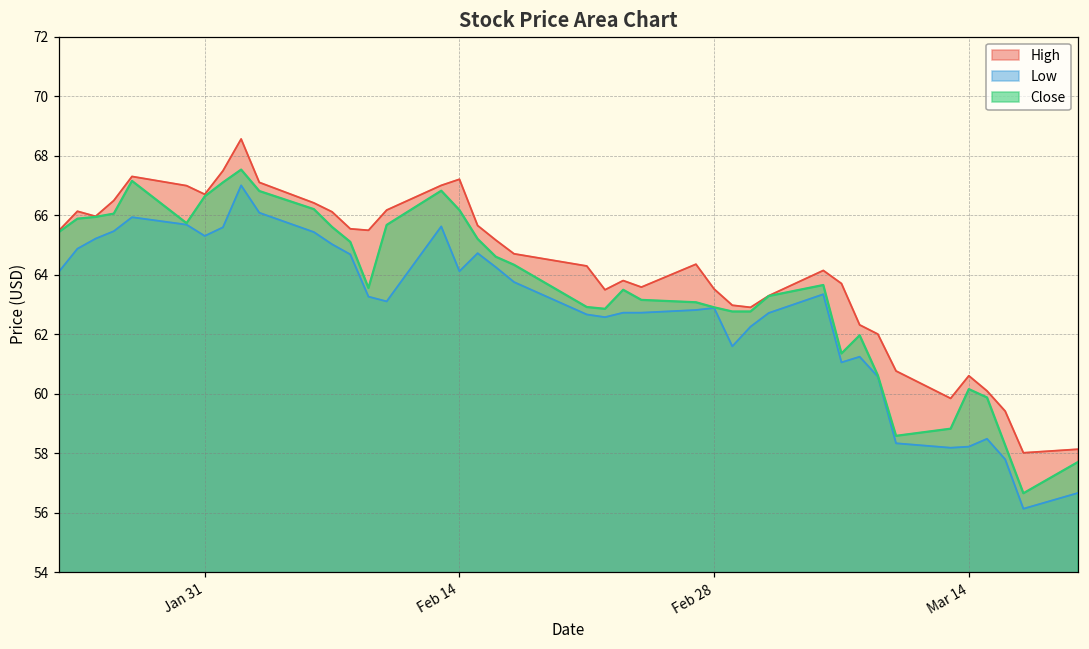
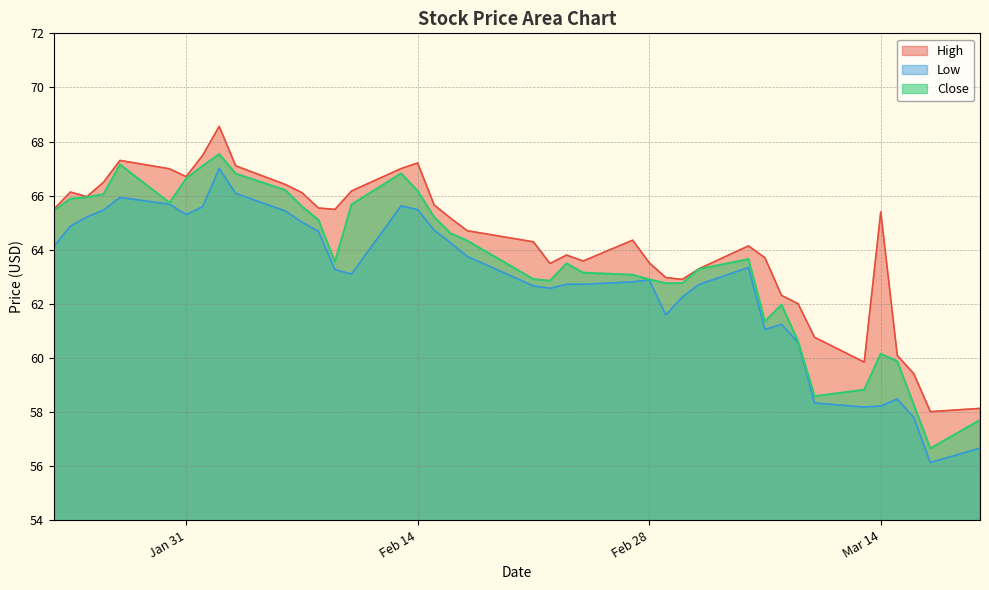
  {
    "High": {
      "Feb 14": 67.2,
      "Feb 28": 63.5,
-     "Mar 14": 60.6
+     "Mar 14": 65.4
    },
    "Low": {
      "Jan 31": 65.3,
-     "Feb 14": 64.1,
+     "Feb 14": 65.5,
      "Mar 14": 58.2
    },
    "Close": {
      "Feb 14": 66.2,
      "Mar 14": 60.2
    }
  }
